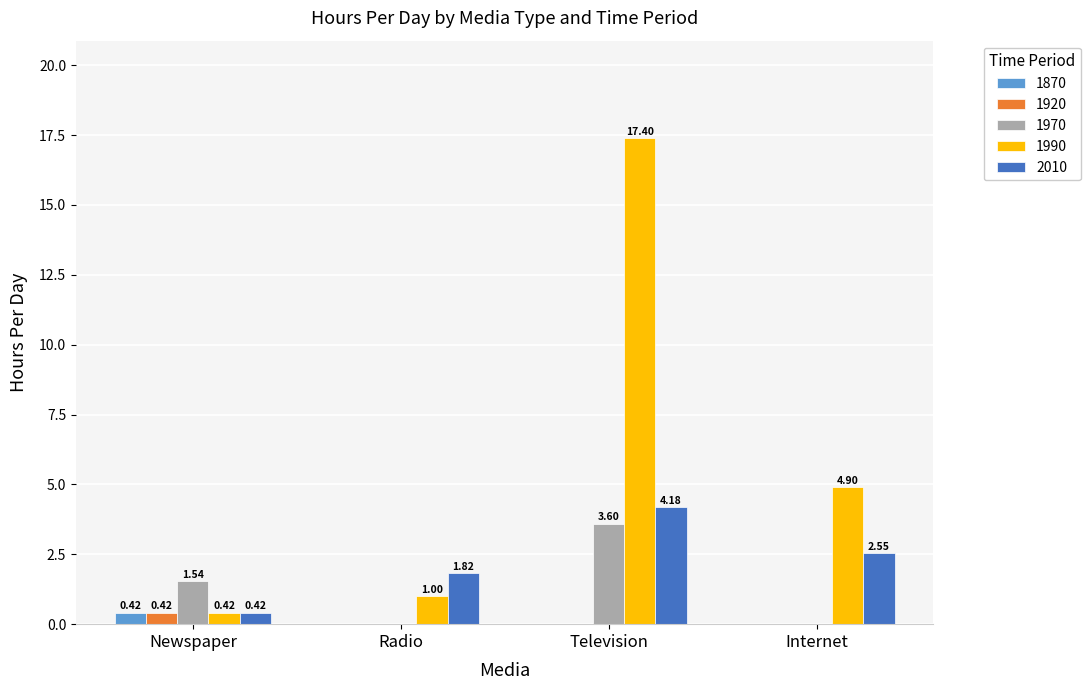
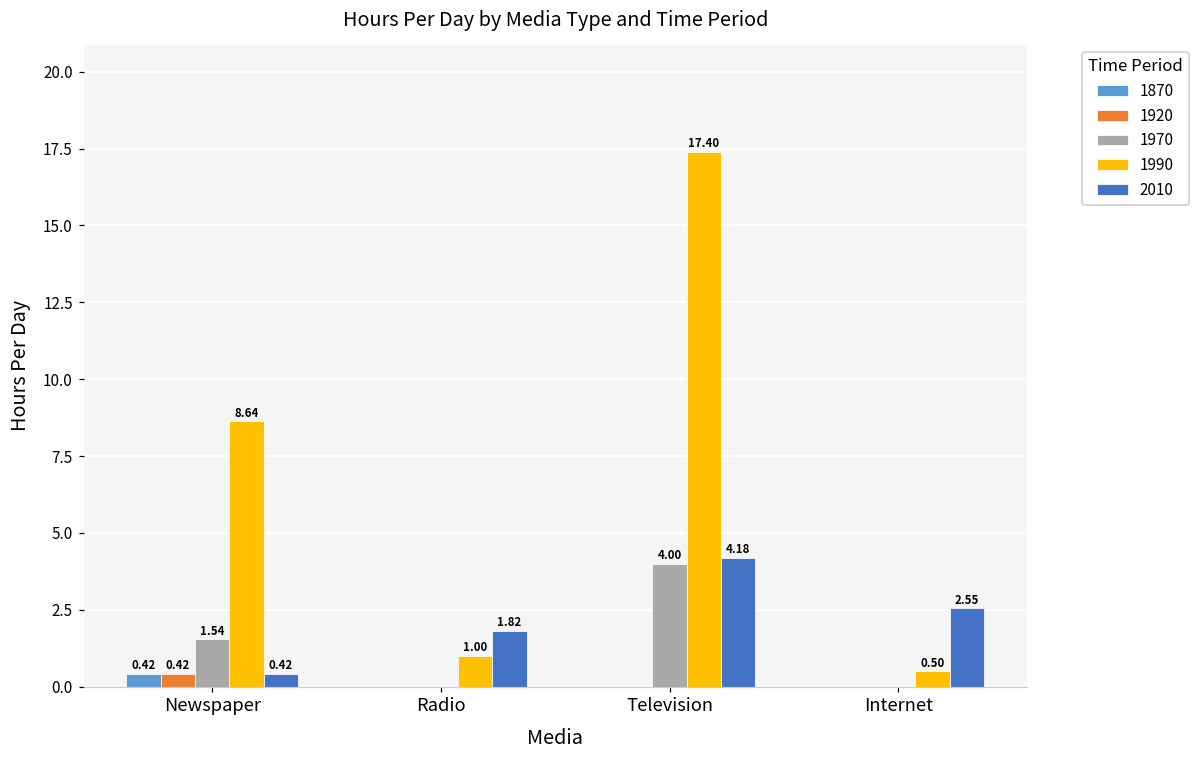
  {
    "1920": {
      "Newspaper": 0.42
    },
    "1970": {
      "Newspaper": 1.54,
-     "Television": 3.60
+     "Television": 4.00
    },
    "1990": {
-     "Newspaper": 0.42,
+     "Newspaper": 8.64,
      "Radio": 1.00,
      "Television": 17.40,
-     "Internet": 4.90
+     "Internet": 0.50
    }
  }
